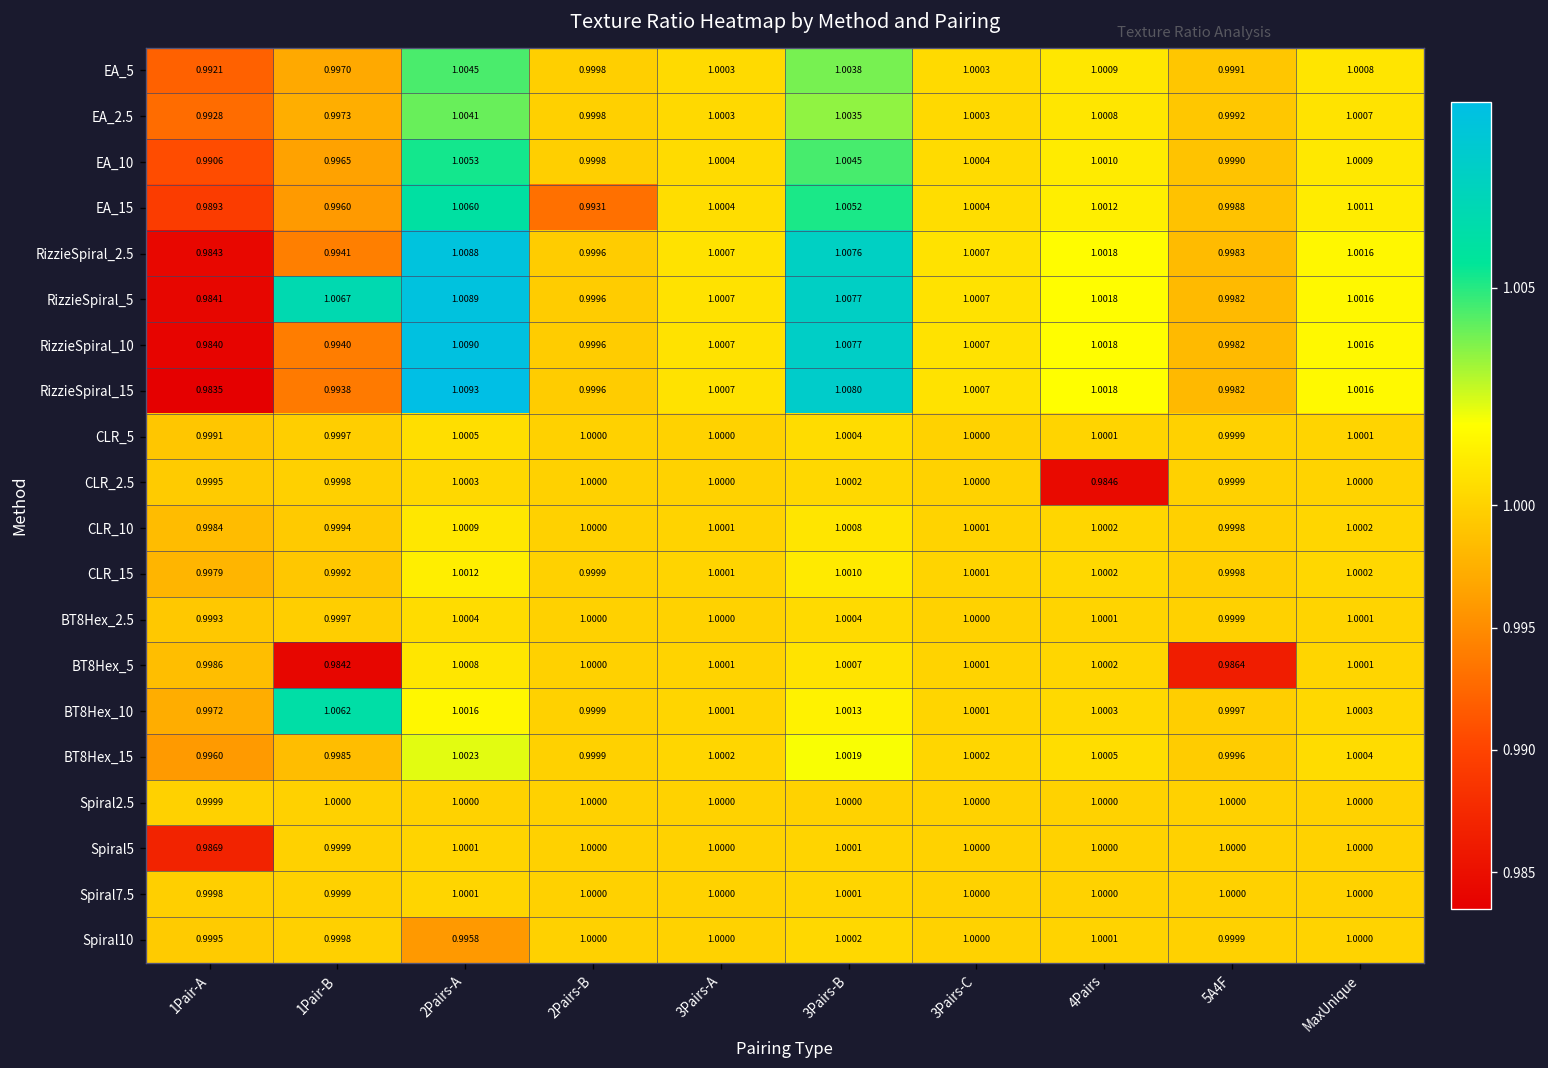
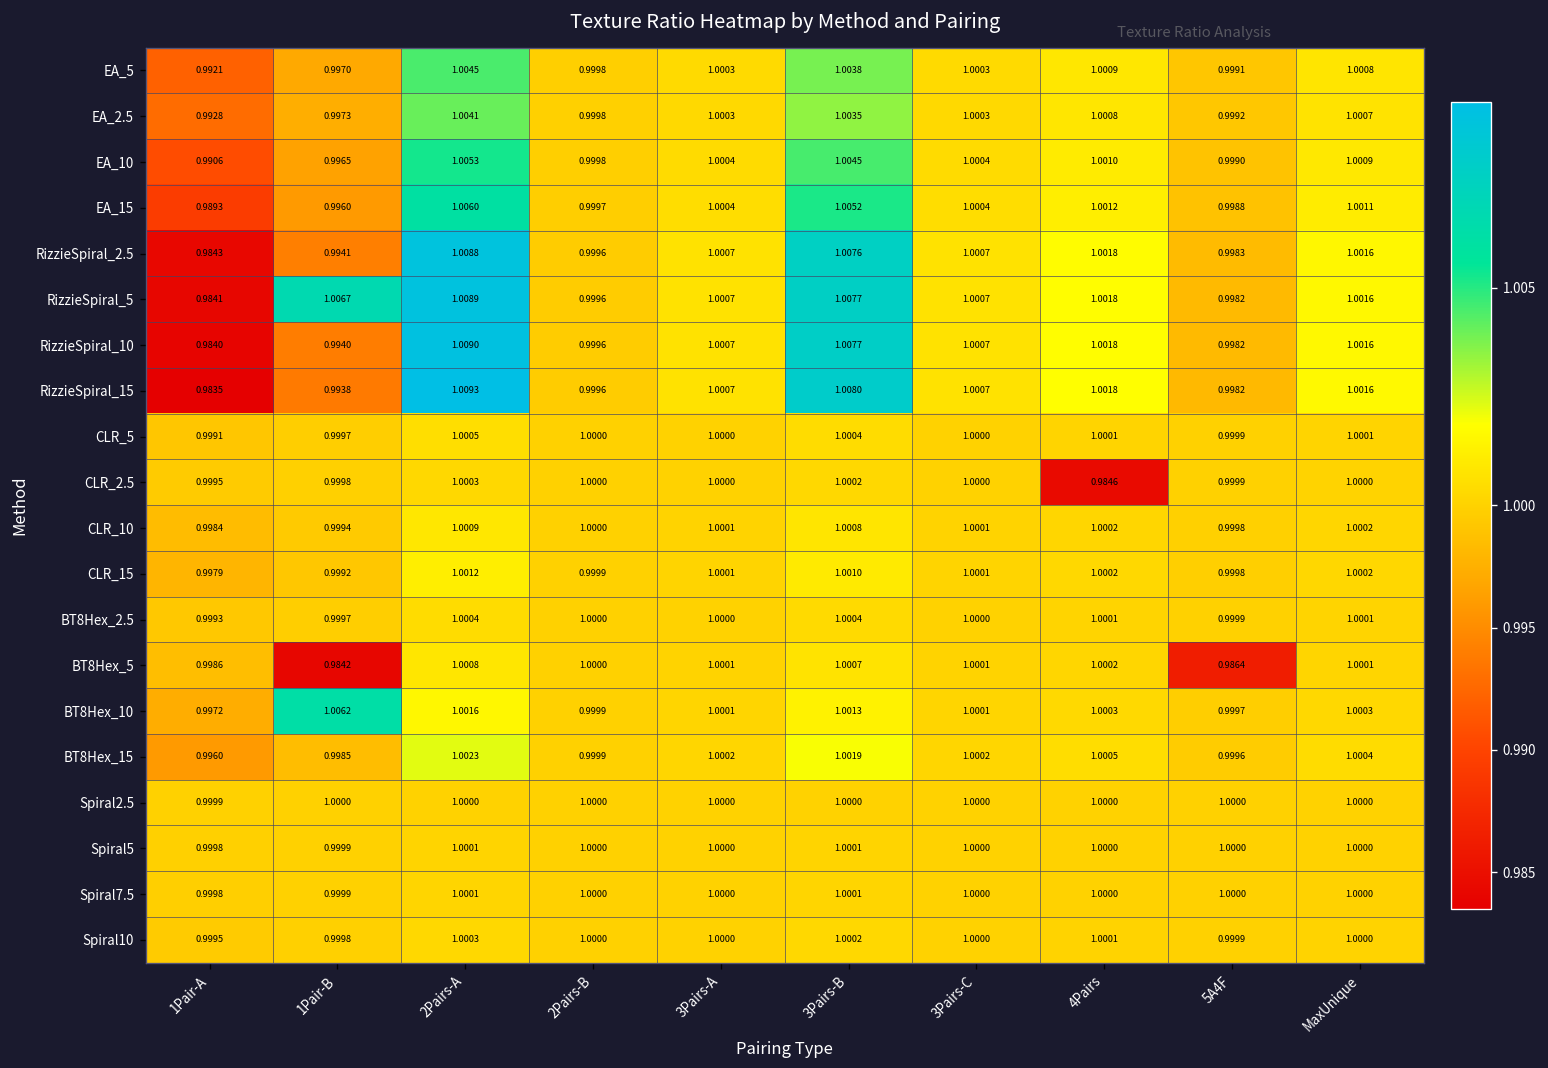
  {
    "EA_5": {
      "1Pair-A": 0.9921,
      "1Pair-B": 0.9970,
      "2Pairs-A": 1.0045,
      "2Pairs-B": 0.9998,
      "3Pairs-A": 1.0003,
      "3Pairs-B": 1.0038,
      "3Pairs-C": 1.0003,
      "4Pairs": 1.0009,
      "5A4F": 0.9991,
      "MaxUnique": 1.0008
    },
    "EA_2.5": {
      "1Pair-A": 0.9928,
      "1Pair-B": 0.9973,
      "2Pairs-A": 1.0041,
      "2Pairs-B": 0.9998,
      "3Pairs-A": 1.0003,
      "3Pairs-B": 1.0035,
      "3Pairs-C": 1.0003,
      "4Pairs": 1.0008,
      "5A4F": 0.9992,
      "MaxUnique": 1.0007
    },
    "EA_10": {
      "1Pair-A": 0.9906,
      "1Pair-B": 0.9965,
      "2Pairs-A": 1.0053,
      "2Pairs-B": 0.9998,
      "3Pairs-A": 1.0004,
      "3Pairs-B": 1.0045,
      "3Pairs-C": 1.0004,
      "4Pairs": 1.0010,
      "5A4F": 0.9990,
      "MaxUnique": 1.0009
    },
    "EA_15": {
      "1Pair-A": 0.9893,
      "1Pair-B": 0.9960,
      "2Pairs-A": 1.0060,
-     "2Pairs-B": 0.9931,
+     "2Pairs-B": 0.9997,
      "3Pairs-A": 1.0004,
      "3Pairs-B": 1.0052,
      "3Pairs-C": 1.0004,
      "4Pairs": 1.0012,
      "5A4F": 0.9988,
      "MaxUnique": 1.0011
    },
    "RizzieSpiral_2.5": {
      "1Pair-A": 0.9843,
      "1Pair-B": 0.9941,
      "2Pairs-A": 1.0088,
      "2Pairs-B": 0.9996,
      "3Pairs-A": 1.0007,
      "3Pairs-B": 1.0076,
      "3Pairs-C": 1.0007,
      "4Pairs": 1.0018,
      "5A4F": 0.9983,
      "MaxUnique": 1.0016
    },
    "RizzieSpiral_5": {
      "1Pair-A": 0.9841,
      "1Pair-B": 1.0067,
      "2Pairs-A": 1.0089,
      "2Pairs-B": 0.9996,
      "3Pairs-A": 1.0007,
      "3Pairs-B": 1.0077,
      "3Pairs-C": 1.0007,
      "4Pairs": 1.0018,
      "5A4F": 0.9982,
      "MaxUnique": 1.0016
    },
    "RizzieSpiral_10": {
      "1Pair-A": 0.9840,
      "1Pair-B": 0.9940,
      "2Pairs-A": 1.0090,
      "2Pairs-B": 0.9996,
      "3Pairs-A": 1.0007,
      "3Pairs-B": 1.0077,
      "3Pairs-C": 1.0007,
      "4Pairs": 1.0018,
      "5A4F": 0.9982,
      "MaxUnique": 1.0016
    },
    "RizzieSpiral_15": {
      "1Pair-A": 0.9835,
      "1Pair-B": 0.9938,
      "2Pairs-A": 1.0093,
      "2Pairs-B": 0.9996,
      "3Pairs-A": 1.0007,
      "3Pairs-B": 1.0080,
      "3Pairs-C": 1.0007,
      "4Pairs": 1.0018,
      "5A4F": 0.9982,
      "MaxUnique": 1.0016
    },
    "CLR_5": {
      "1Pair-A": 0.9991,
      "1Pair-B": 0.9997,
      "2Pairs-A": 1.0005,
      "2Pairs-B": 1.0000,
      "3Pairs-A": 1.0000,
      "3Pairs-B": 1.0004,
      "3Pairs-C": 1.0000,
      "4Pairs": 1.0001,
      "5A4F": 0.9999,
      "MaxUnique": 1.0001
    },
    "CLR_2.5": {
      "1Pair-A": 0.9995,
      "1Pair-B": 0.9998,
      "2Pairs-A": 1.0003,
      "2Pairs-B": 1.0000,
      "3Pairs-A": 1.0000,
      "3Pairs-B": 1.0002,
      "3Pairs-C": 1.0000,
      "4Pairs": 0.9846,
      "5A4F": 0.9999,
      "MaxUnique": 1.0000
    },
    "CLR_10": {
      "1Pair-A": 0.9984,
      "1Pair-B": 0.9994,
      "2Pairs-A": 1.0009,
      "2Pairs-B": 1.0000,
      "3Pairs-A": 1.0001,
      "3Pairs-B": 1.0008,
      "3Pairs-C": 1.0001,
      "4Pairs": 1.0002,
      "5A4F": 0.9998,
      "MaxUnique": 1.0002
    },
    "CLR_15": {
      "1Pair-A": 0.9979,
      "1Pair-B": 0.9992,
      "2Pairs-A": 1.0012,
      "2Pairs-B": 0.9999,
      "3Pairs-A": 1.0001,
      "3Pairs-B": 1.0010,
      "3Pairs-C": 1.0001,
      "4Pairs": 1.0002,
      "5A4F": 0.9998,
      "MaxUnique": 1.0002
    },
    "BT8Hex_2.5": {
      "1Pair-A": 0.9993,
      "1Pair-B": 0.9997,
      "2Pairs-A": 1.0004,
      "2Pairs-B": 1.0000,
      "3Pairs-A": 1.0000,
      "3Pairs-B": 1.0004,
      "3Pairs-C": 1.0000,
      "4Pairs": 1.0001,
      "5A4F": 0.9999,
      "MaxUnique": 1.0001
    },
    "BT8Hex_5": {
      "1Pair-A": 0.9986,
      "1Pair-B": 0.9842,
      "2Pairs-A": 1.0008,
      "2Pairs-B": 1.0000,
      "3Pairs-A": 1.0001,
      "3Pairs-B": 1.0007,
      "3Pairs-C": 1.0001,
      "4Pairs": 1.0002,
      "5A4F": 0.9864,
      "MaxUnique": 1.0001
    },
    "BT8Hex_10": {
      "1Pair-A": 0.9972,
      "1Pair-B": 1.0062,
      "2Pairs-A": 1.0016,
      "2Pairs-B": 0.9999,
      "3Pairs-A": 1.0001,
      "3Pairs-B": 1.0013,
      "3Pairs-C": 1.0001,
      "4Pairs": 1.0003,
      "5A4F": 0.9997,
      "MaxUnique": 1.0003
    },
    "BT8Hex_15": {
      "1Pair-A": 0.9960,
      "1Pair-B": 0.9985,
      "2Pairs-A": 1.0023,
      "2Pairs-B": 0.9999,
      "3Pairs-A": 1.0002,
      "3Pairs-B": 1.0019,
      "3Pairs-C": 1.0002,
      "4Pairs": 1.0005,
      "5A4F": 0.9996,
      "MaxUnique": 1.0004
    },
    "Spiral2.5": {
      "1Pair-A": 0.9999,
      "1Pair-B": 1.0000,
      "2Pairs-A": 1.0000,
      "2Pairs-B": 1.0000,
      "3Pairs-A": 1.0000,
      "3Pairs-B": 1.0000,
      "3Pairs-C": 1.0000,
      "4Pairs": 1.0000,
      "5A4F": 1.0000,
      "MaxUnique": 1.0000
    },
    "Spiral5": {
-     "1Pair-A": 0.9869,
+     "1Pair-A": 0.9998,
      "1Pair-B": 0.9999,
      "2Pairs-A": 1.0001,
      "2Pairs-B": 1.0000,
      "3Pairs-A": 1.0000,
      "3Pairs-B": 1.0001,
      "3Pairs-C": 1.0000,
      "4Pairs": 1.0000,
      "5A4F": 1.0000,
      "MaxUnique": 1.0000
    },
    "Spiral7.5": {
      "1Pair-A": 0.9998,
      "1Pair-B": 0.9999,
      "2Pairs-A": 1.0001,
      "2Pairs-B": 1.0000,
      "3Pairs-A": 1.0000,
      "3Pairs-B": 1.0001,
      "3Pairs-C": 1.0000,
      "4Pairs": 1.0000,
      "5A4F": 1.0000,
      "MaxUnique": 1.0000
    },
    "Spiral10": {
      "1Pair-A": 0.9995,
      "1Pair-B": 0.9998,
-     "2Pairs-A": 0.9958,
+     "2Pairs-A": 1.0003,
      "2Pairs-B": 1.0000,
      "3Pairs-A": 1.0000,
      "3Pairs-B": 1.0002,
      "3Pairs-C": 1.0000,
      "4Pairs": 1.0001,
      "5A4F": 0.9999,
      "MaxUnique": 1.0000
    }
  }
